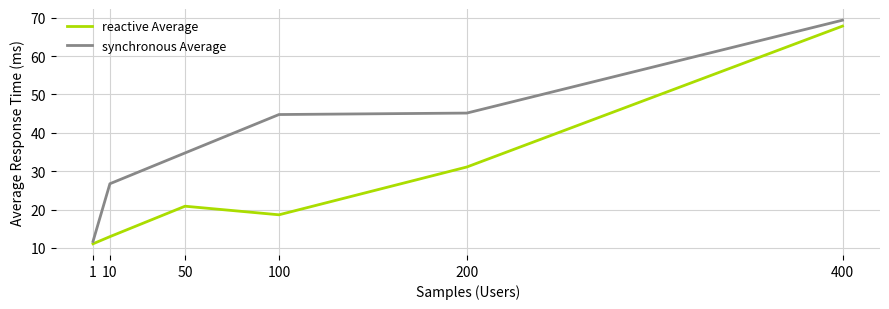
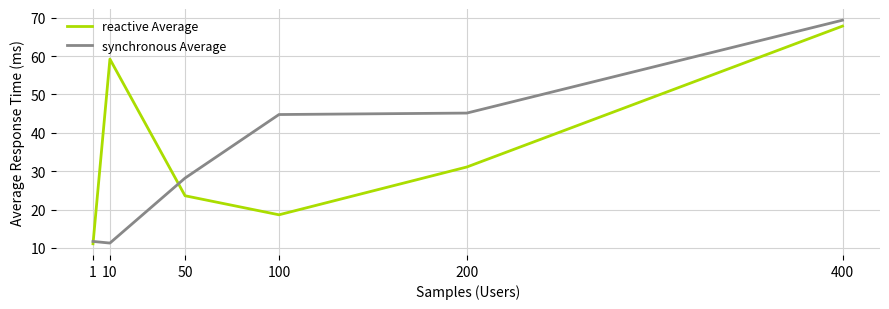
  {
    "reactive Average": {
-     "10": 13,
-     "50": 21,
+     "10": 59,
+     "50": 24,
      "100": 19,
      "200": 31,
      "400": 68
    },
    "synchronous Average": {
-     "10": 27,
-     "50": 35,
+     "10": 11,
+     "50": 28,
      "100": 45,
      "200": 45,
      "400": 69
    }
  }
